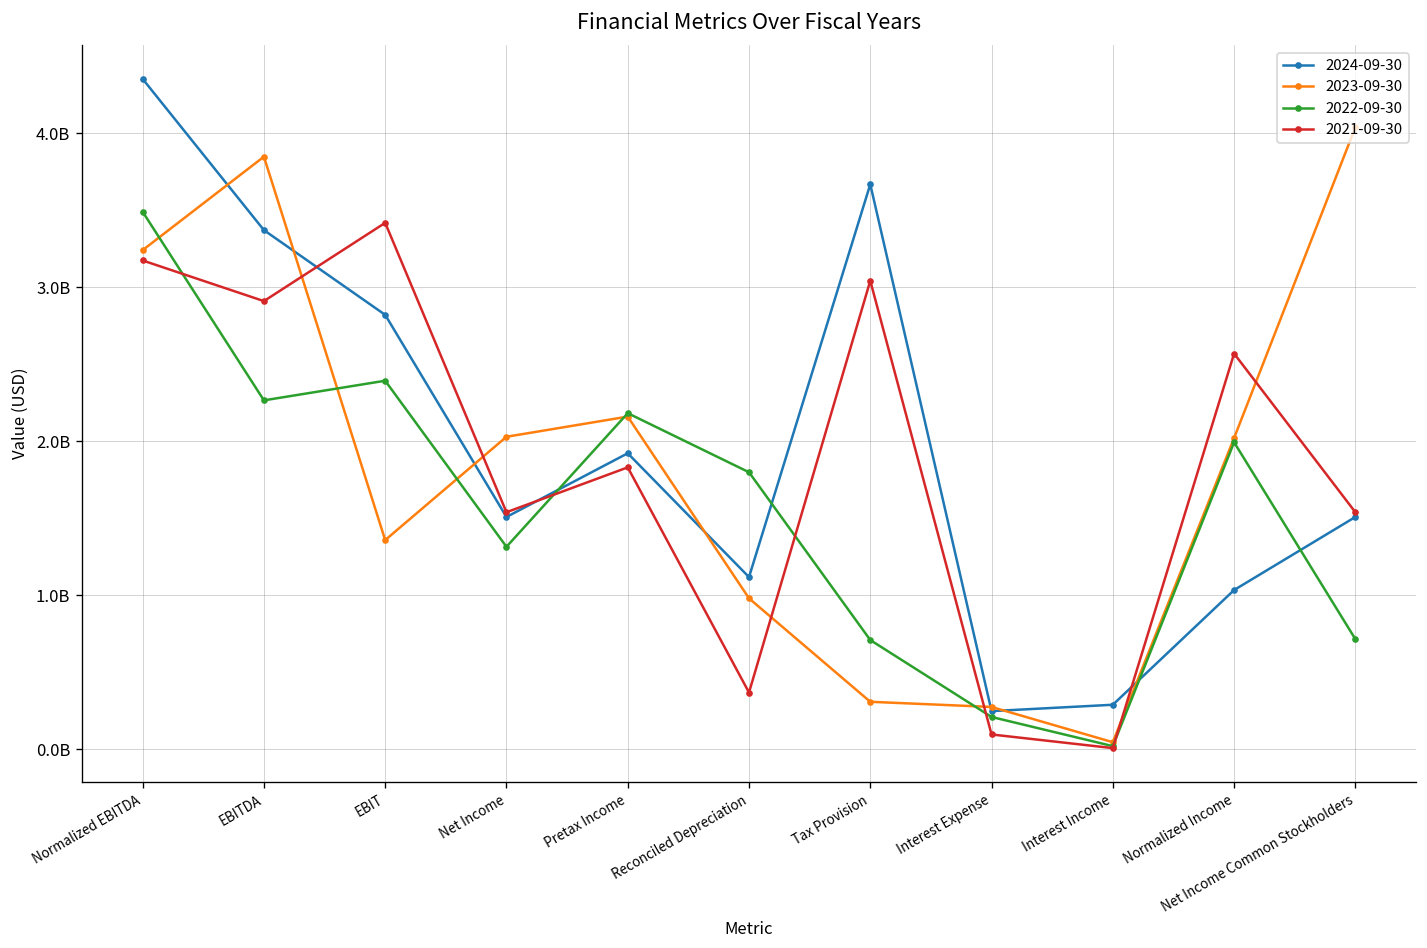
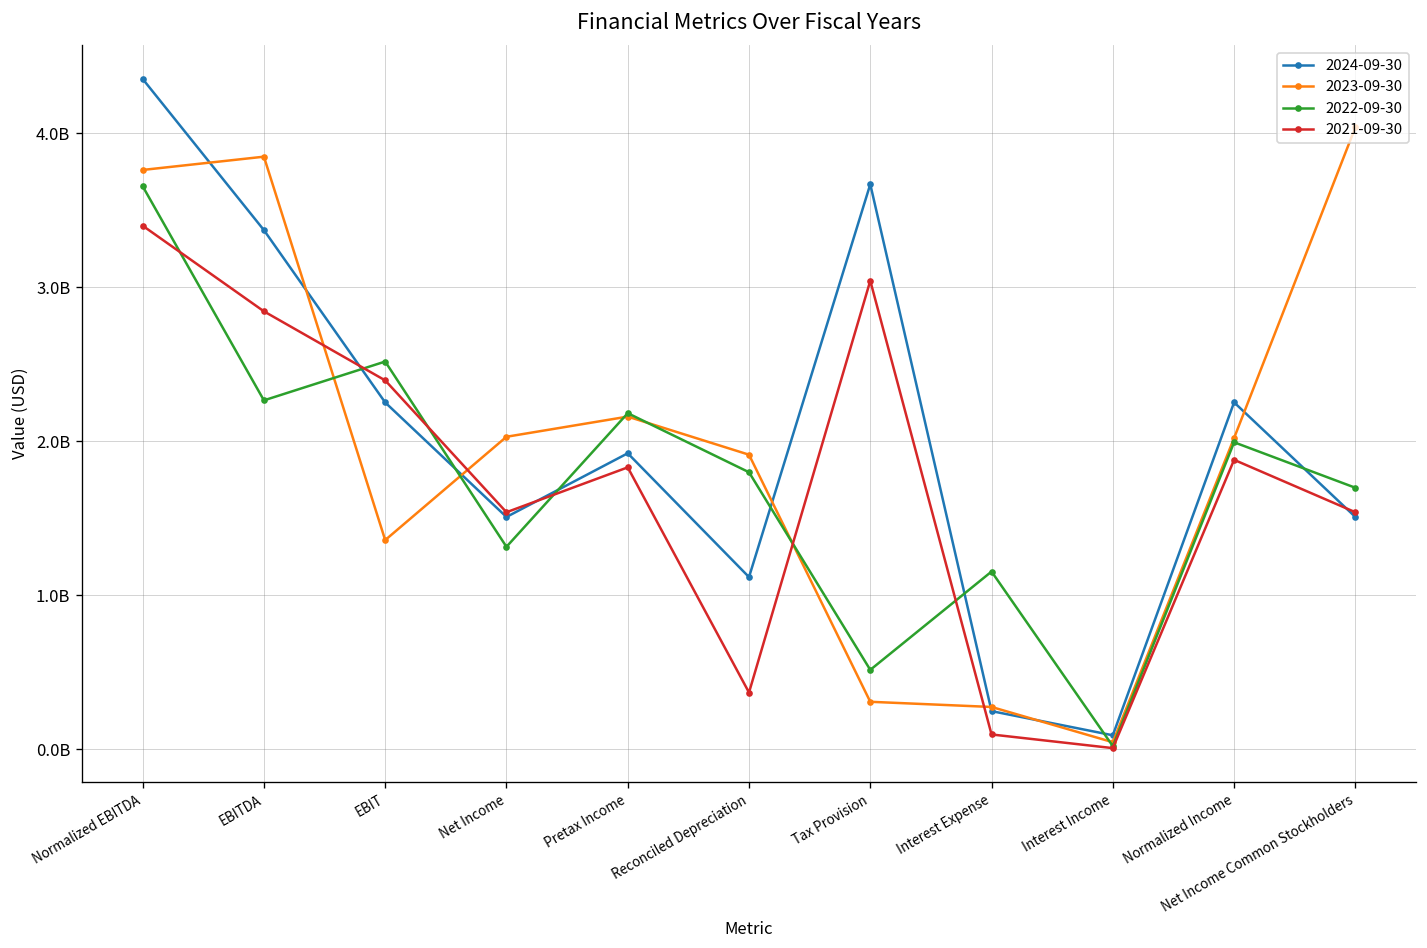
  {
    "2024-09-30": {
      "Normalized EBITDA": 4350000000,
      "EBITDA": 3370000000,
-     "EBIT": 2820000000,
+     "EBIT": 2250000000,
      "Net Income": 1510000000,
      "Pretax Income": 1920000000,
      "Reconciled Depreciation": 1120000000,
      "Tax Provision": 3670000000,
      "Interest Expense": 250000000,
-     "Interest Income": 290000000,
-     "Normalized Income": 1030000000,
+     "Interest Income": 90000000,
+     "Normalized Income": 2250000000,
      "Net Income Common Stockholders": 1510000000
    },
    "2023-09-30": {
-     "Normalized EBITDA": 3240000000,
+     "Normalized EBITDA": 3760000000,
      "EBITDA": 3850000000,
      "EBIT": 1360000000,
      "Net Income": 2030000000,
      "Pretax Income": 2160000000,
-     "Reconciled Depreciation": 980000000,
+     "Reconciled Depreciation": 1910000000,
      "Tax Provision": 310000000,
      "Interest Expense": 280000000,
      "Interest Income": 50000000,
      "Normalized Income": 2020000000
    },
    "2022-09-30": {
-     "Normalized EBITDA": 3490000000,
+     "Normalized EBITDA": 3660000000,
      "EBITDA": 2270000000,
-     "EBIT": 2390000000,
+     "EBIT": 2520000000,
      "Net Income": 1320000000,
      "Pretax Income": 2180000000,
      "Reconciled Depreciation": 1800000000,
-     "Tax Provision": 710000000,
-     "Interest Expense": 210000000,
+     "Tax Provision": 520000000,
+     "Interest Expense": 1150000000,
      "Normalized Income": 1990000000,
-     "Net Income Common Stockholders": 720000000
+     "Net Income Common Stockholders": 1700000000
    },
    "2021-09-30": {
-     "Normalized EBITDA": 3170000000,
-     "EBITDA": 2910000000,
-     "EBIT": 3420000000,
+     "Normalized EBITDA": 3400000000,
+     "EBITDA": 2840000000,
+     "EBIT": 2400000000,
      "Net Income": 1540000000,
      "Pretax Income": 1830000000,
      "Reconciled Depreciation": 370000000,
      "Tax Provision": 3040000000,
      "Interest Expense": 100000000,
-     "Normalized Income": 2570000000,
+     "Normalized Income": 1880000000,
      "Net Income Common Stockholders": 1540000000
    }
  }
